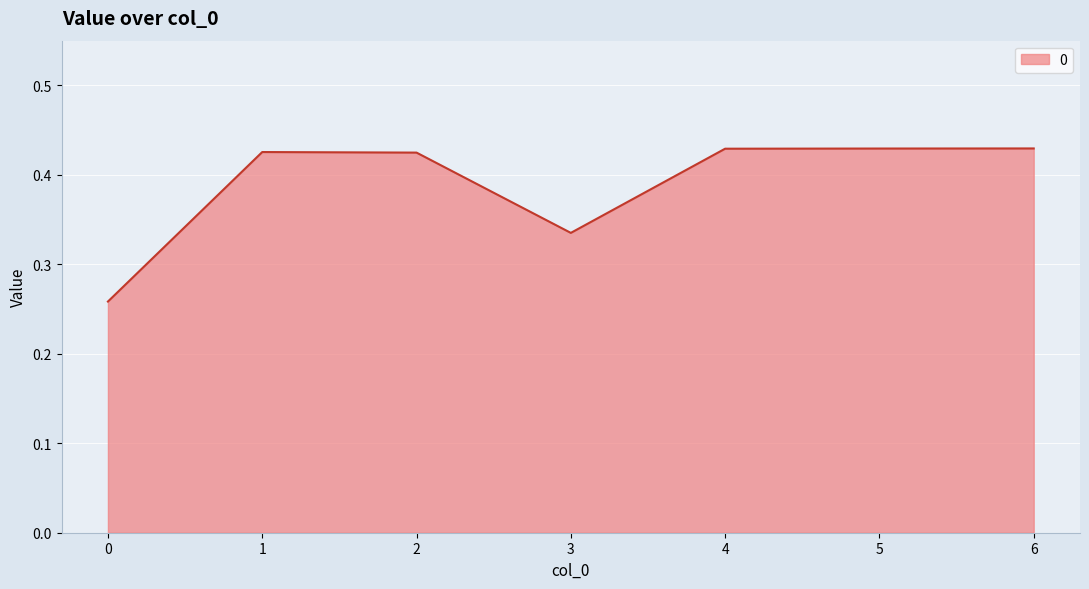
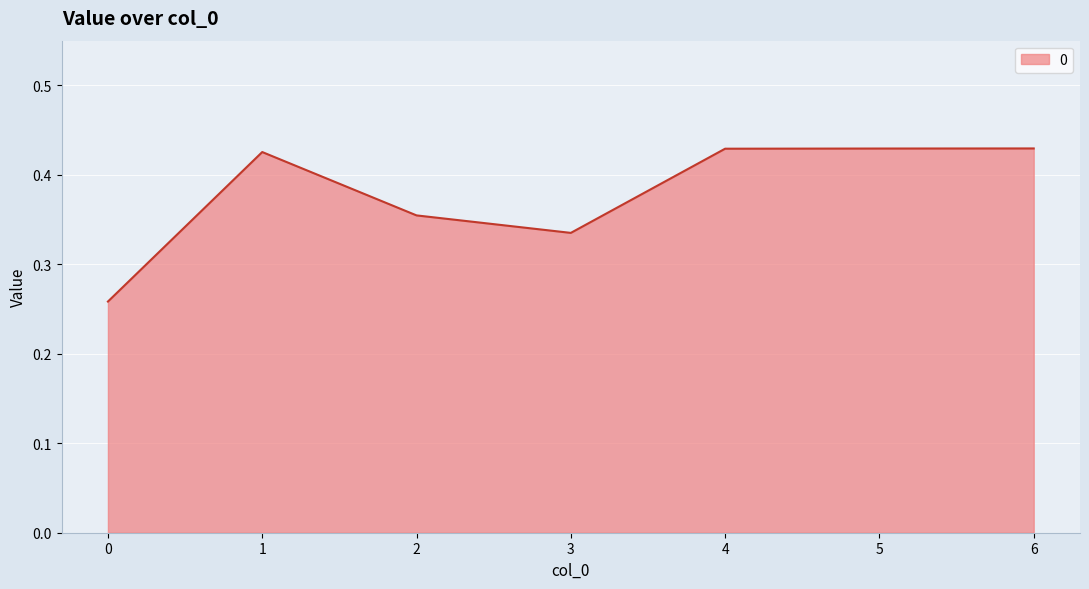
  {
    "0": 0.26,
    "1": 0.43,
-   "2": 0.42,
+   "2": 0.35,
    "3": 0.34,
    "4": 0.43,
    "5": 0.43,
    "6": 0.43
  }
